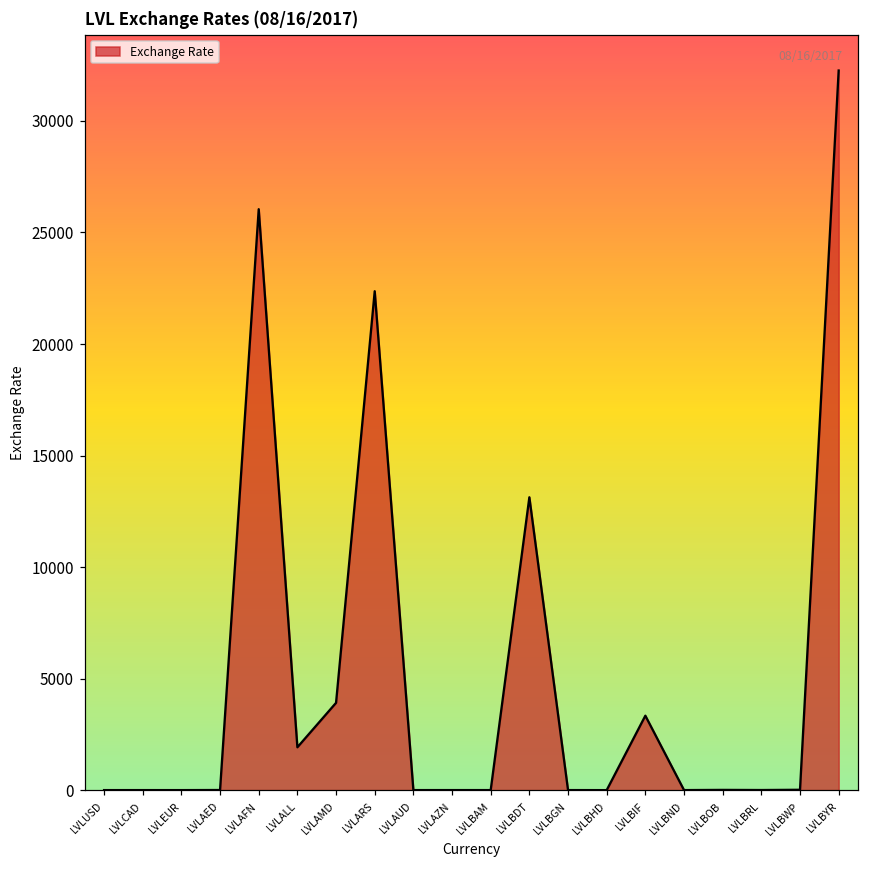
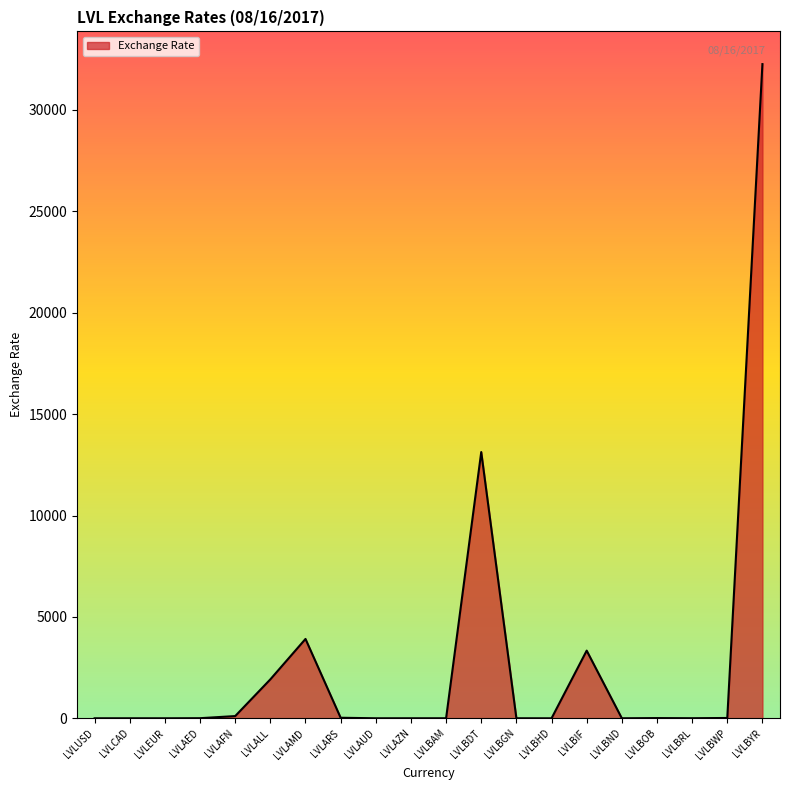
  {
    "LVLUSD": 0,
    "LVLCAD": 0,
    "LVLEUR": 0,
    "LVLAED": 0,
-   "LVLAFN": 26000,
+   "LVLAFN": 100,
    "LVLALL": 1900,
    "LVLAMD": 3900,
-   "LVLARS": 22400,
+   "LVLARS": 0,
    "LVLAUD": 0,
    "LVLAZN": 0,
    "LVLBAM": 0,
    "LVLBDT": 13100,
    "LVLBGN": 0,
    "LVLBHD": 0,
    "LVLBIF": 3300,
    "LVLBND": 0,
    "LVLBOB": 0,
    "LVLBRL": 0,
    "LVLBWP": 0
  }
